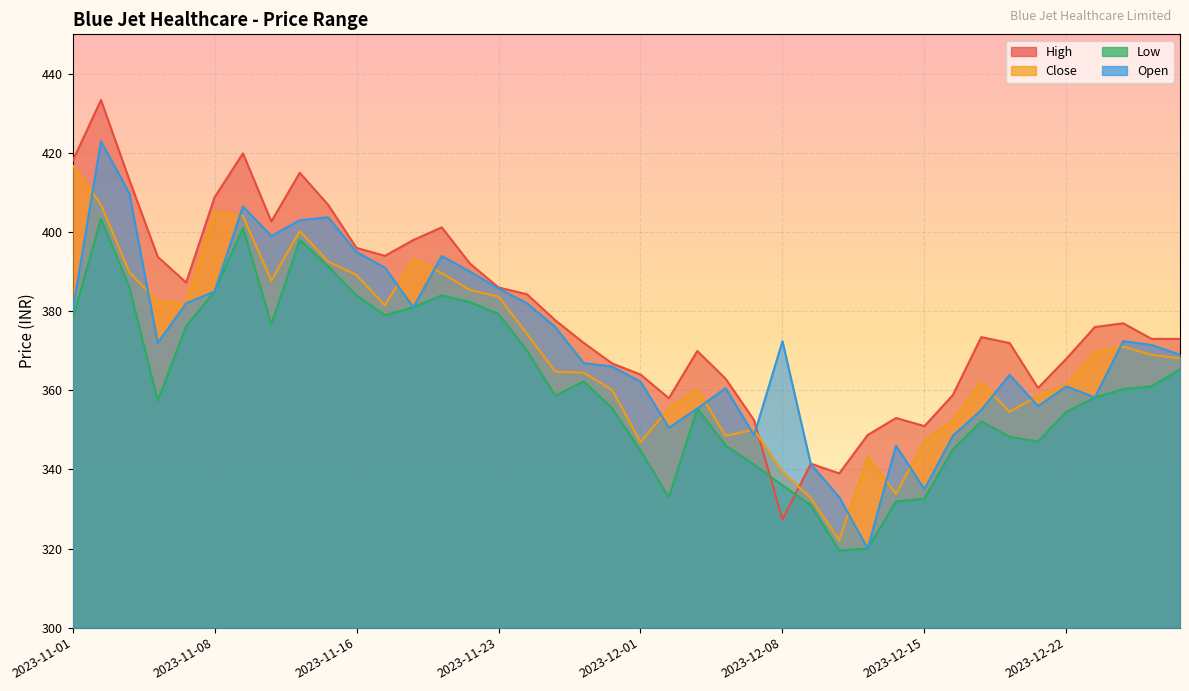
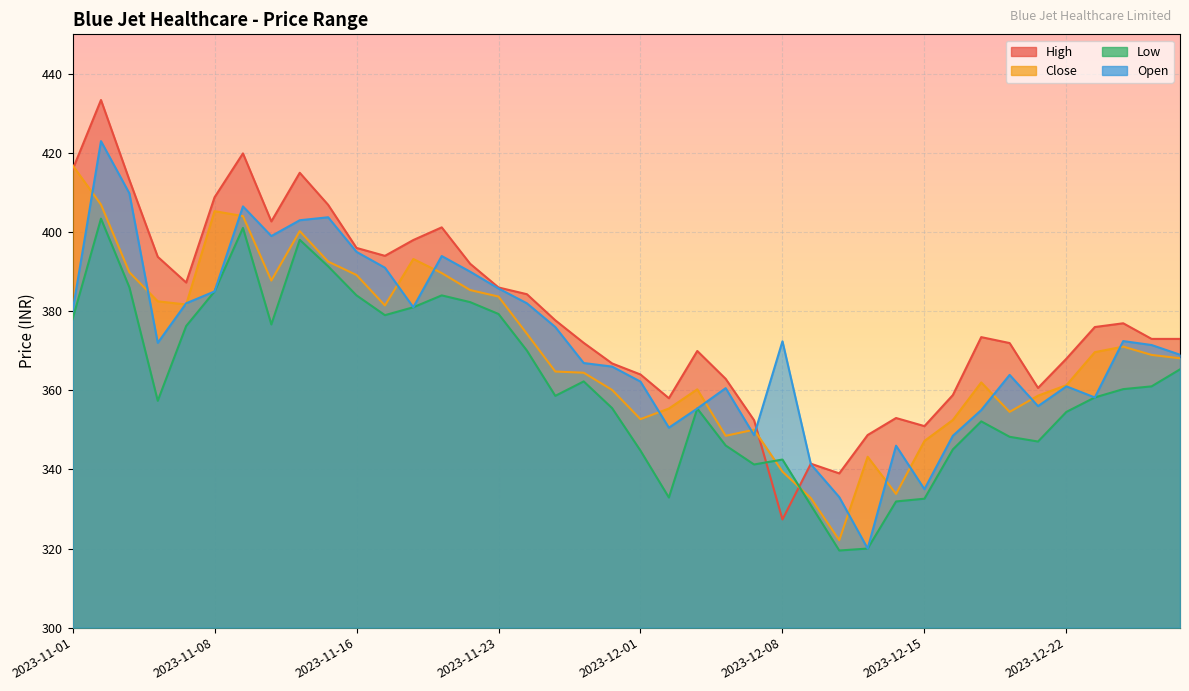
  {
    "High": {
-     "2023-11-01": 418,
+     "2023-11-01": 416,
      "2023-11-08": 409,
      "2023-11-16": 396,
      "2023-12-01": 364,
      "2023-12-08": 327,
      "2023-12-15": 351,
      "2023-12-22": 368
    },
    "Close": {
      "2023-11-01": 417,
      "2023-11-08": 405,
      "2023-11-16": 389,
      "2023-11-23": 384,
-     "2023-12-01": 347,
+     "2023-12-01": 353,
      "2023-12-08": 339,
      "2023-12-15": 347
    },
    "Low": {
      "2023-11-01": 378,
      "2023-11-16": 384,
      "2023-11-23": 379,
      "2023-12-01": 345,
-     "2023-12-08": 336,
+     "2023-12-08": 343,
      "2023-12-15": 333,
      "2023-12-22": 355
    },
    "Open": {
      "2023-11-01": 380,
      "2023-11-16": 395,
      "2023-12-01": 362,
      "2023-12-08": 372,
      "2023-12-15": 335
    }
  }
